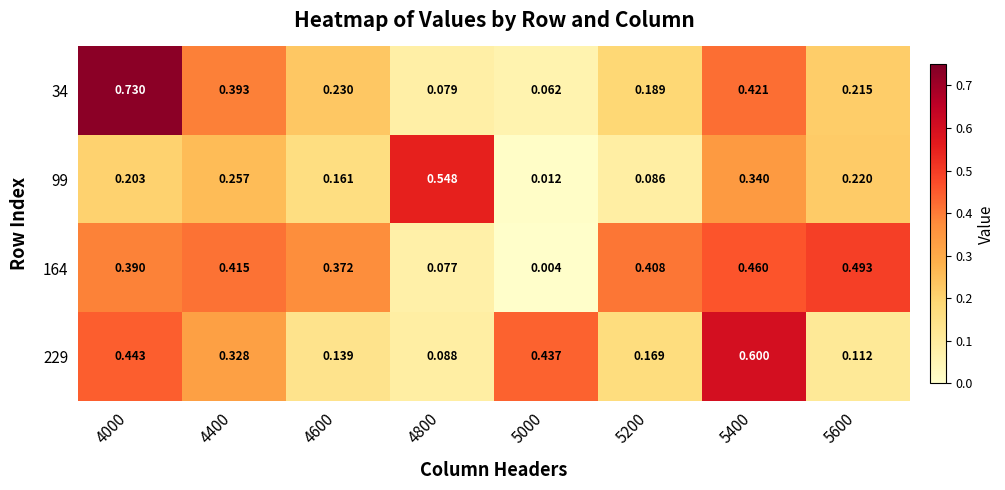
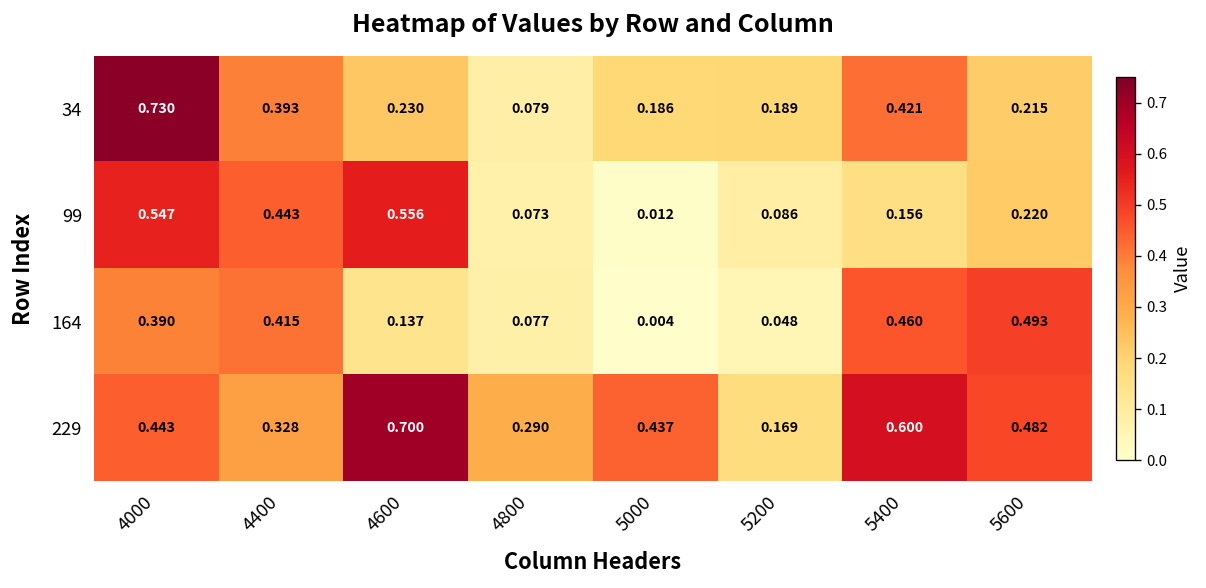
  {
    "34": {
      "4000": 0.730,
      "4400": 0.393,
      "4600": 0.230,
      "4800": 0.079,
-     "5000": 0.062,
+     "5000": 0.186,
      "5200": 0.189,
      "5400": 0.421,
      "5600": 0.215
    },
    "99": {
-     "4000": 0.203,
-     "4400": 0.257,
-     "4600": 0.161,
-     "4800": 0.548,
+     "4000": 0.547,
+     "4400": 0.443,
+     "4600": 0.556,
+     "4800": 0.073,
      "5000": 0.012,
      "5200": 0.086,
-     "5400": 0.340,
+     "5400": 0.156,
      "5600": 0.220
    },
    "164": {
      "4000": 0.390,
      "4400": 0.415,
-     "4600": 0.372,
+     "4600": 0.137,
      "4800": 0.077,
      "5000": 0.004,
-     "5200": 0.408,
+     "5200": 0.048,
      "5400": 0.460,
      "5600": 0.493
    },
    "229": {
      "4000": 0.443,
      "4400": 0.328,
-     "4600": 0.139,
-     "4800": 0.088,
+     "4600": 0.700,
+     "4800": 0.290,
      "5000": 0.437,
      "5200": 0.169,
      "5400": 0.600,
-     "5600": 0.112
+     "5600": 0.482
    }
  }
